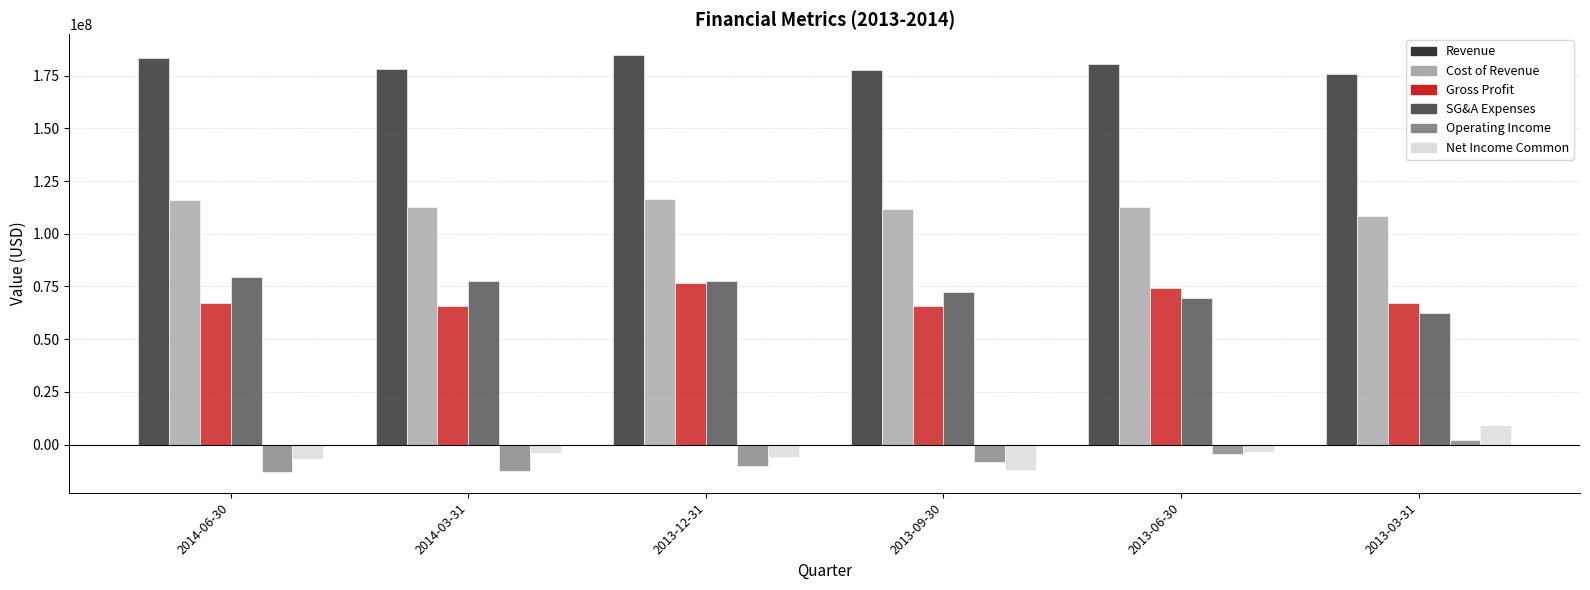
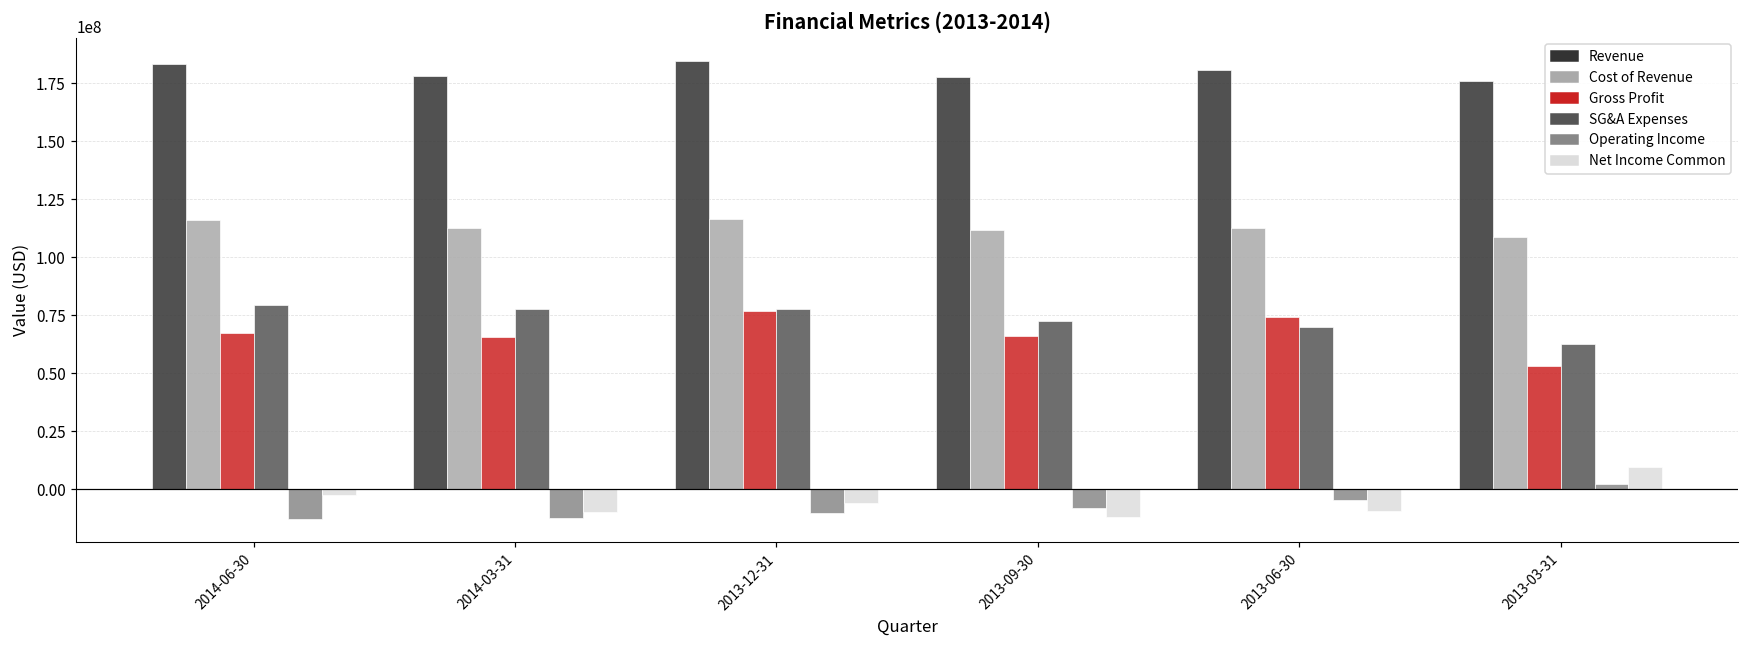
  {
    "Gross Profit": {
      "2014-06-30": 67000000,
      "2014-03-31": 66000000,
      "2013-12-31": 77000000,
      "2013-09-30": 66000000,
      "2013-06-30": 74000000,
-     "2013-03-31": 67000000
+     "2013-03-31": 53000000
    },
    "Net Income Common": {
-     "2014-06-30": -7000000,
-     "2014-03-31": -4000000,
+     "2014-06-30": -3000000,
+     "2014-03-31": -10000000,
      "2013-12-31": -6000000,
      "2013-09-30": -12000000,
-     "2013-06-30": -4000000,
+     "2013-06-30": -10000000,
      "2013-03-31": 9000000
    }
  }
